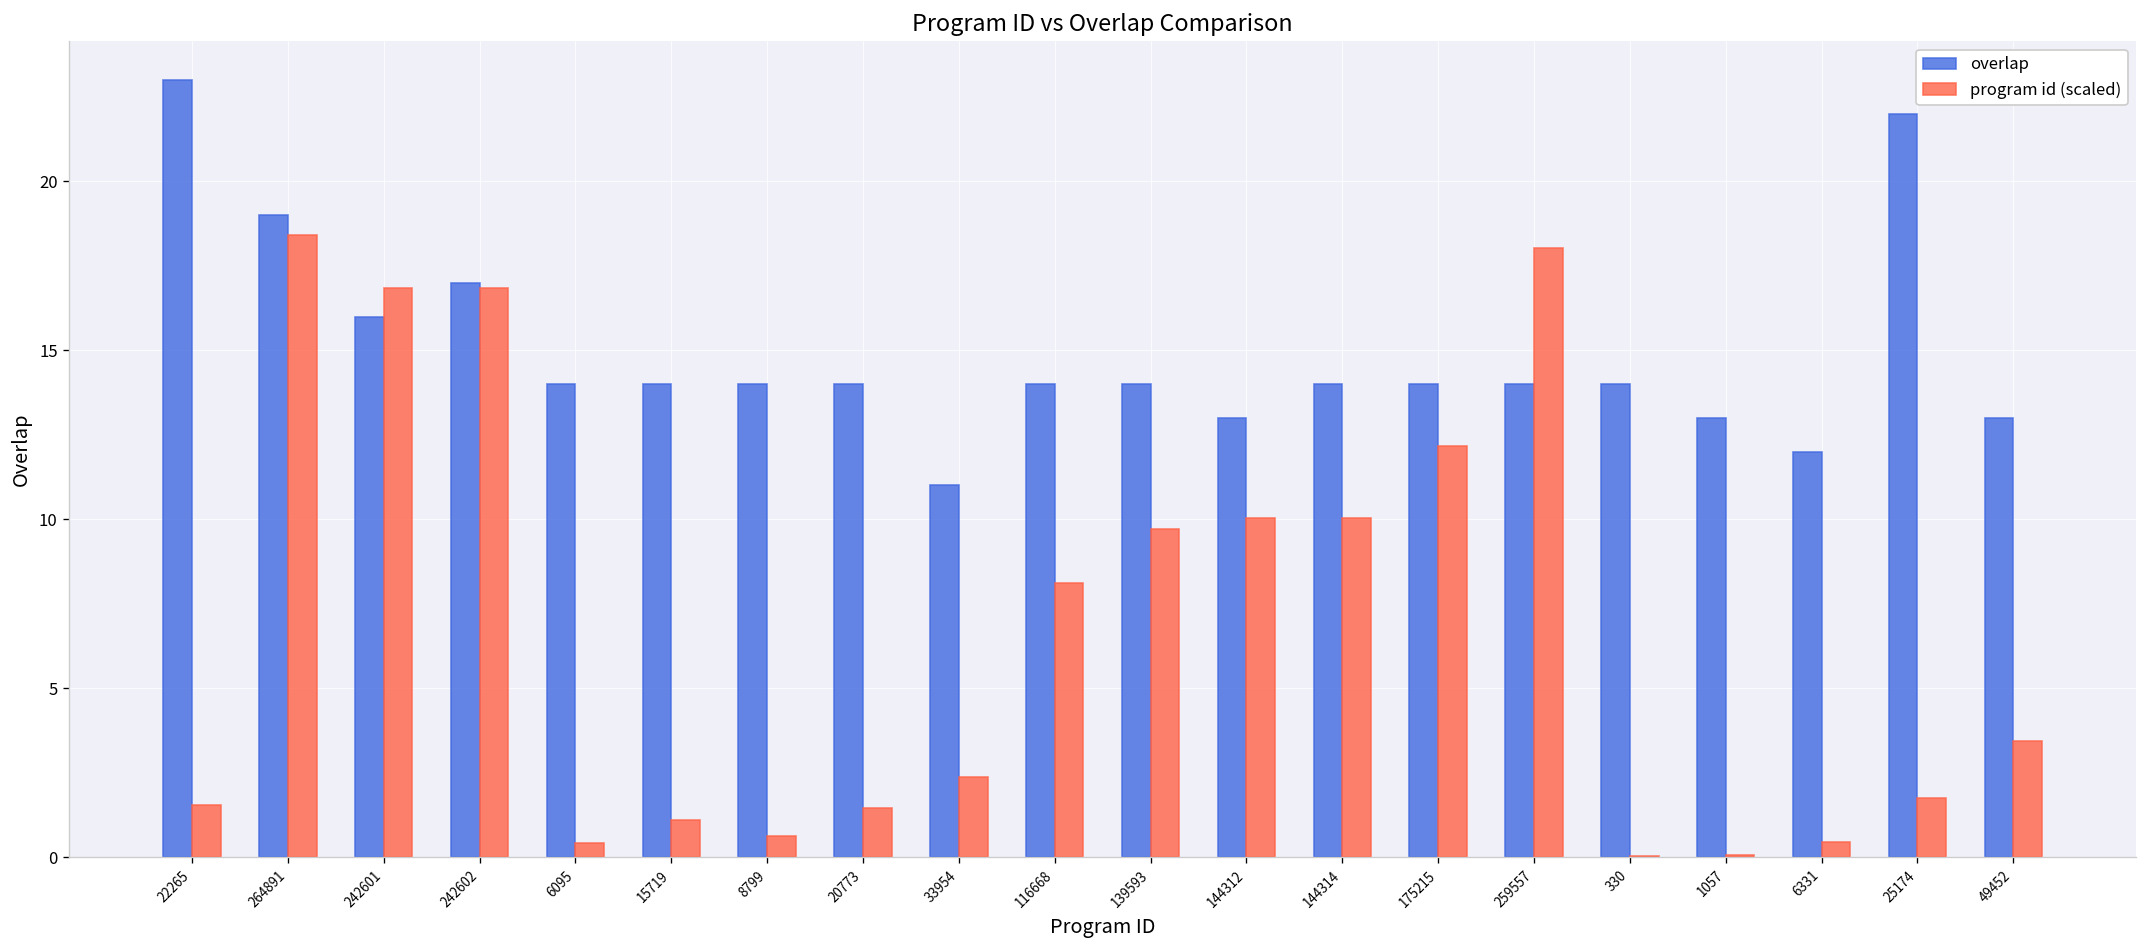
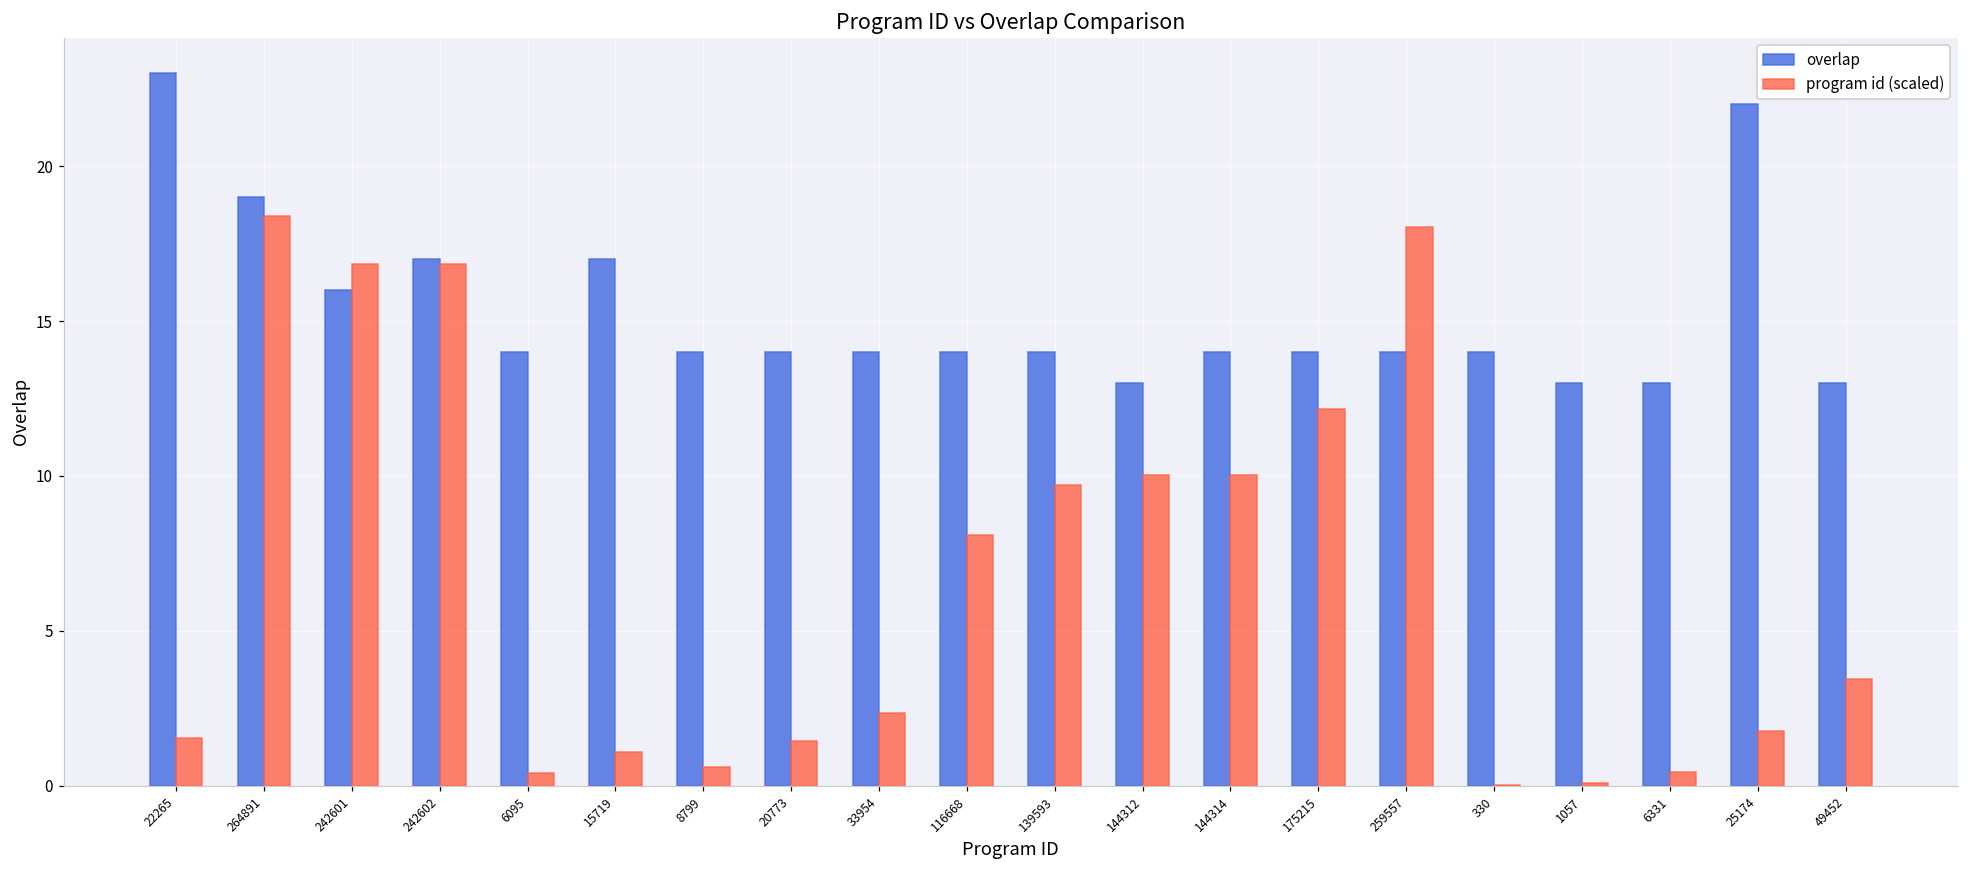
  {
    "overlap": {
      "22265": 23,
      "264891": 19,
      "242601": 16,
      "242602": 17,
      "6095": 14,
-     "15719": 14,
+     "15719": 17,
      "8799": 14,
      "20773": 14,
-     "33954": 11,
+     "33954": 14,
      "116668": 14,
      "139593": 14,
      "144312": 13,
      "144314": 14,
      "175215": 14,
      "259557": 14,
      "330": 14,
      "1057": 13,
-     "6331": 12,
+     "6331": 13,
      "25174": 22,
      "49452": 13
    },
    "program id (scaled)": {
      "22265": 1.5,
      "264891": 18.4,
      "242601": 16.9,
      "242602": 16.9,
      "6095": 0.4,
      "15719": 1.1,
      "8799": 0.6,
      "20773": 1.4,
      "33954": 2.4,
      "116668": 8.1,
      "139593": 9.7,
      "144312": 10,
      "144314": 10,
      "175215": 12.2,
      "259557": 18,
      "6331": 0.4,
      "25174": 1.7,
      "49452": 3.4
    }
  }
